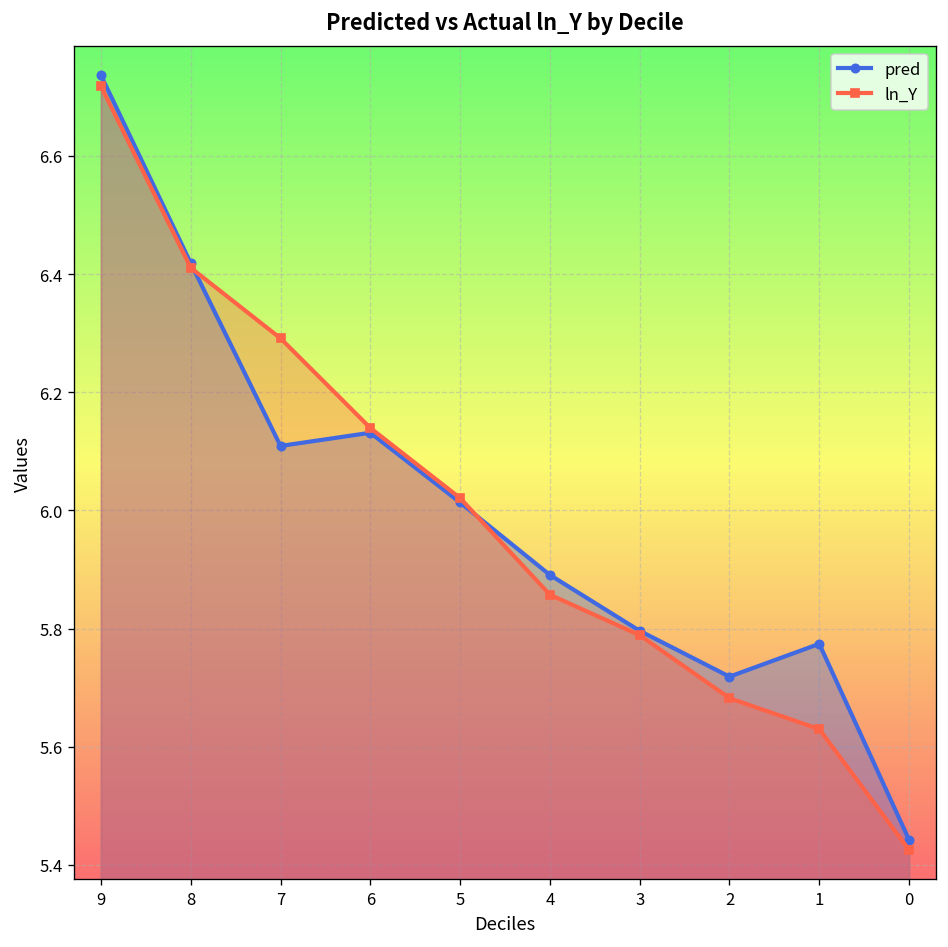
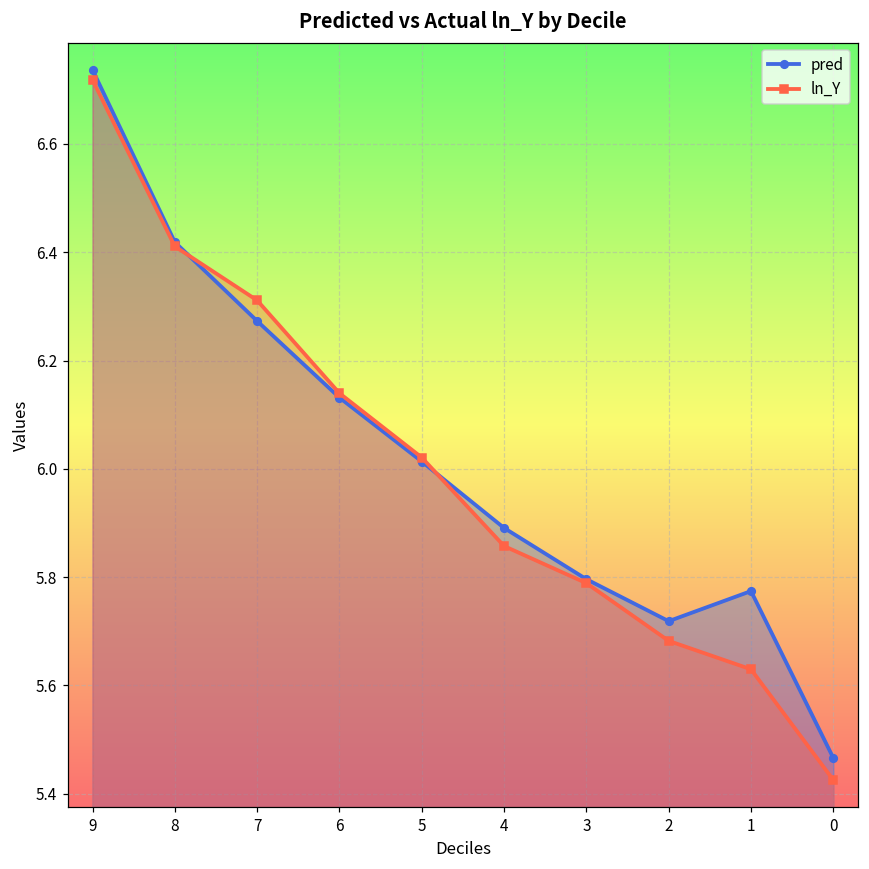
  {
    "pred": {
      "9": 6.74,
      "8": 6.42,
-     "7": 6.11,
+     "7": 6.27,
      "6": 6.13,
      "5": 6.01,
      "4": 5.89,
      "3": 5.80,
      "2": 5.72,
      "1": 5.77,
-     "0": 5.44
+     "0": 5.47
    },
    "ln_Y": {
      "9": 6.72,
      "8": 6.41,
-     "7": 6.29,
+     "7": 6.31,
      "6": 6.14,
      "5": 6.02,
      "4": 5.86,
      "3": 5.79,
      "2": 5.68,
      "1": 5.63,
      "0": 5.43
    }
  }
